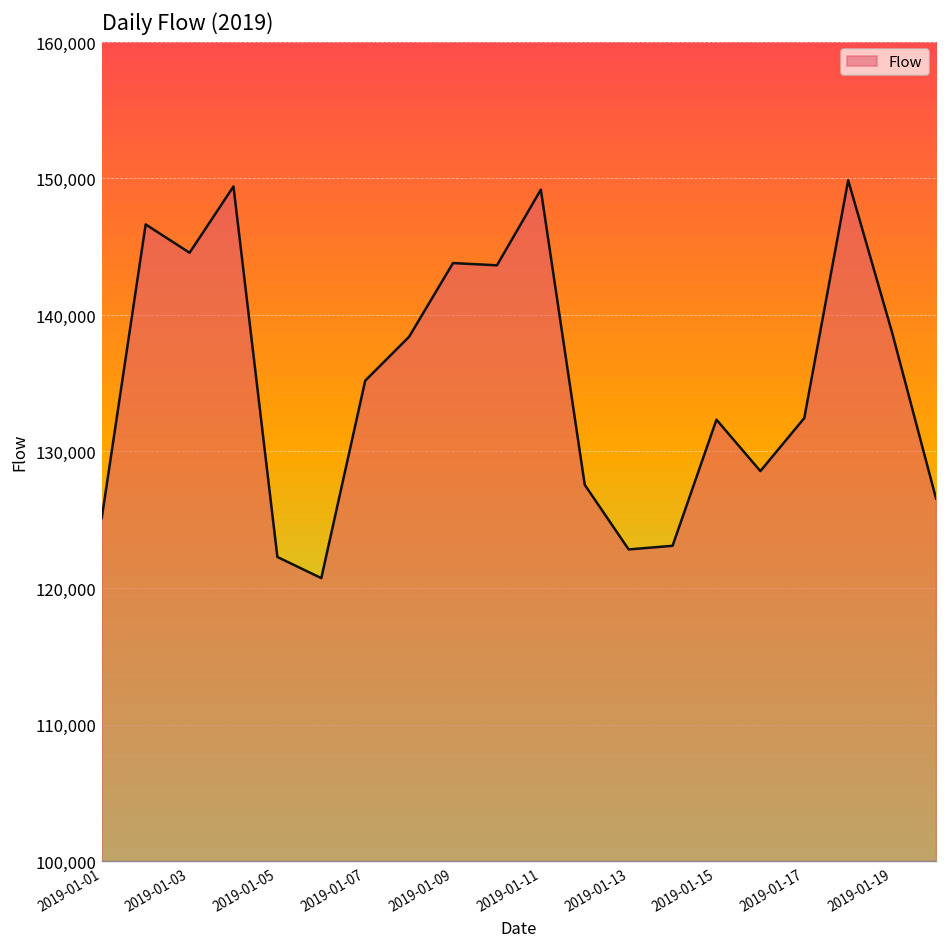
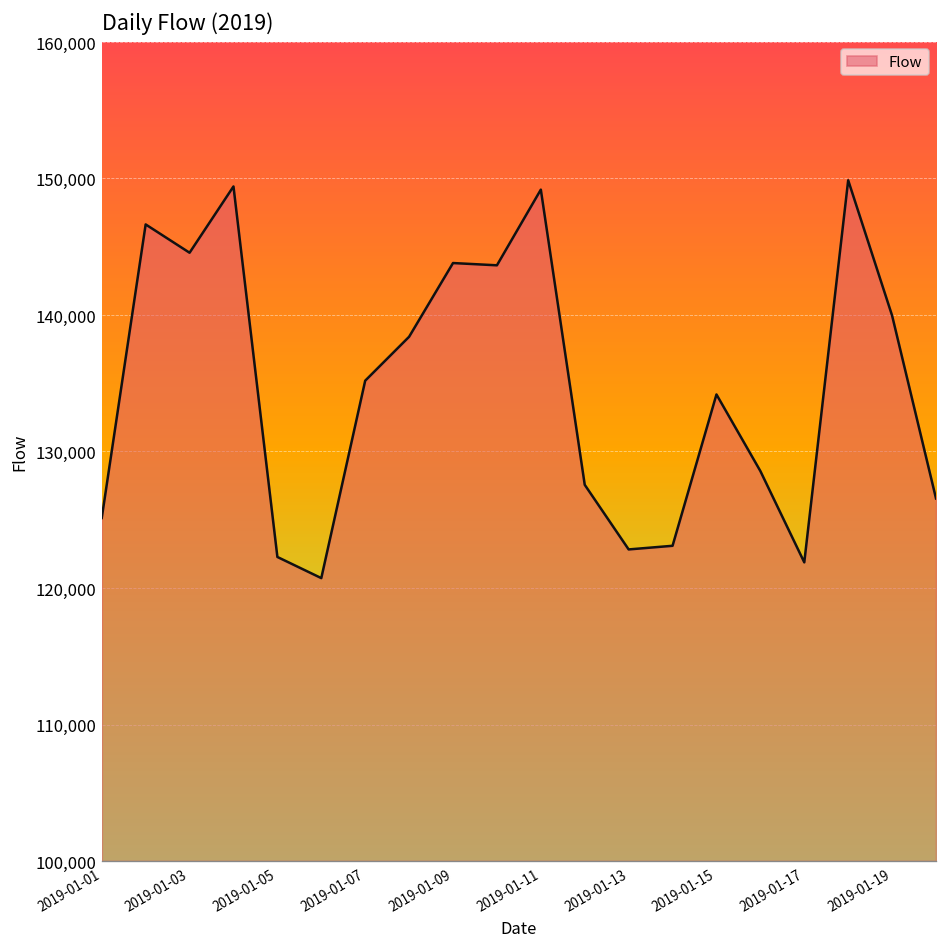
  {
    "2019-01-01": "125,100",
    "2019-01-03": "144,600",
    "2019-01-05": "122,300",
    "2019-01-07": "135,200",
    "2019-01-09": "143,800",
    "2019-01-11": "149,200",
    "2019-01-13": "122,800",
-   "2019-01-15": "132,300",
-   "2019-01-17": "132,400",
-   "2019-01-19": "138,700"
+   "2019-01-15": "134,200",
+   "2019-01-17": "121,900",
+   "2019-01-19": "140,000"
  }
